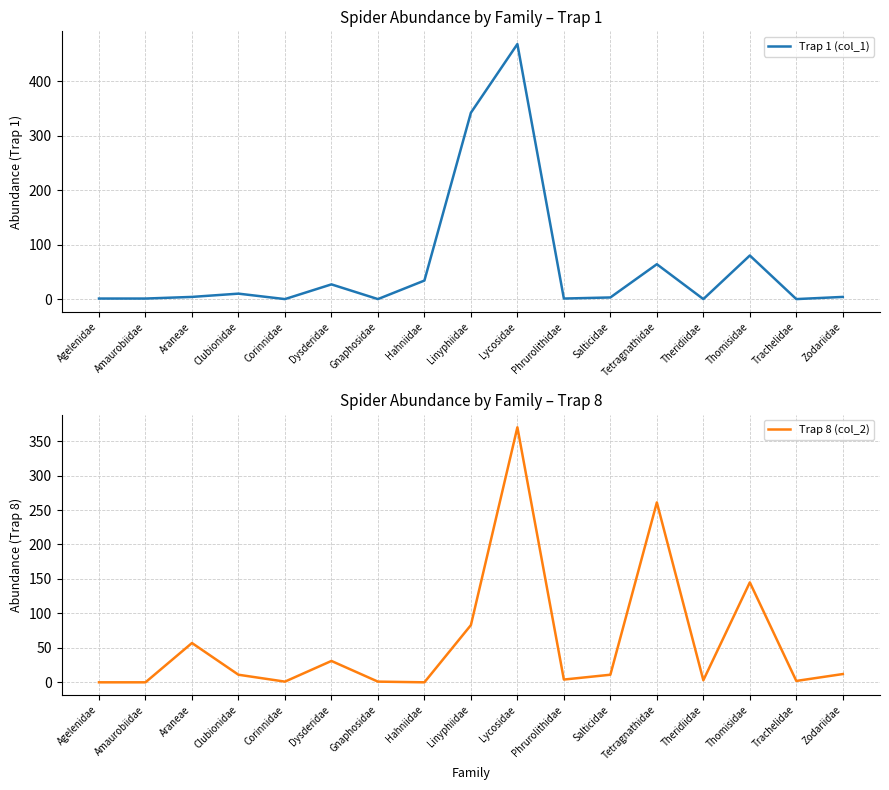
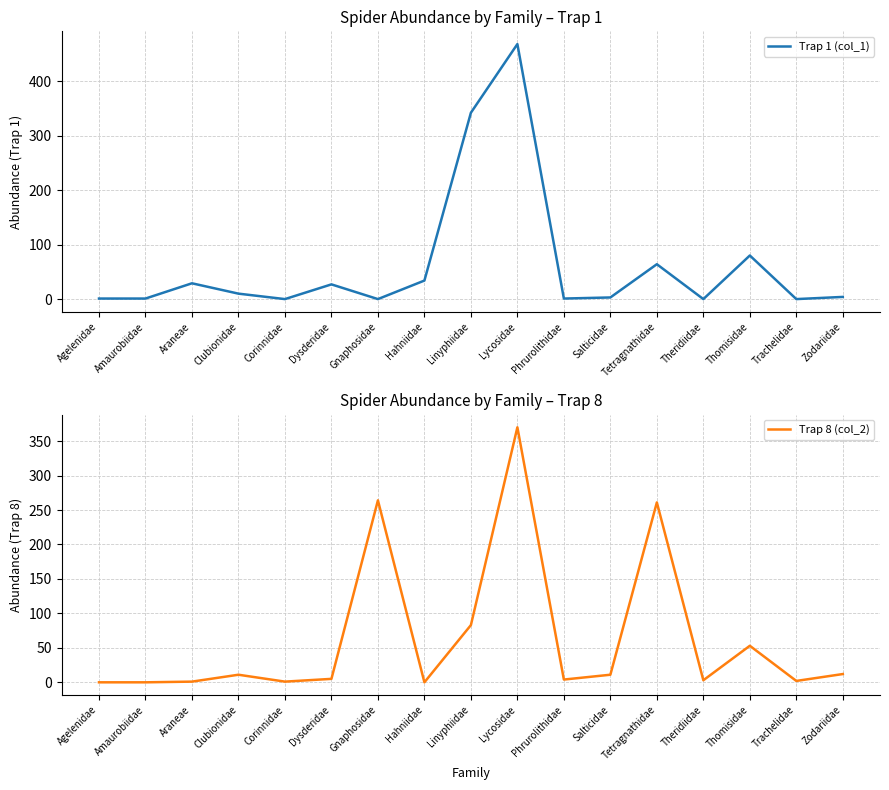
  {
    "Spider Abundance by Family – Trap 1": {
      "Agelenidae": 0,
      "Amaurobiidae": 0,
-     "Araneae": 0,
+     "Araneae": 30,
      "Clubionidae": 10,
      "Corinnidae": 0,
      "Dysderidae": 30,
      "Gnaphosidae": 0,
      "Hahniidae": 30,
      "Linyphiidae": 340,
      "Lycosidae": 470,
      "Phrurolithidae": 0,
      "Salticidae": 0,
      "Tetragnathidae": 60,
      "Theridiidae": 0,
      "Thomisidae": 80,
      "Trachelidae": 0,
      "Zodariidae": 0
    },
    "Spider Abundance by Family – Trap 8": {
      "Agelenidae": 0,
      "Amaurobiidae": 0,
-     "Araneae": 60,
+     "Araneae": 0,
      "Clubionidae": 10,
      "Corinnidae": 0,
-     "Dysderidae": 30,
-     "Gnaphosidae": 0,
+     "Dysderidae": 10,
+     "Gnaphosidae": 260,
      "Hahniidae": 0,
      "Linyphiidae": 80,
      "Lycosidae": 370,
      "Phrurolithidae": 0,
      "Salticidae": 10,
      "Tetragnathidae": 260,
      "Theridiidae": 0,
-     "Thomisidae": 150,
+     "Thomisidae": 50,
      "Trachelidae": 0,
      "Zodariidae": 10
    }
  }
